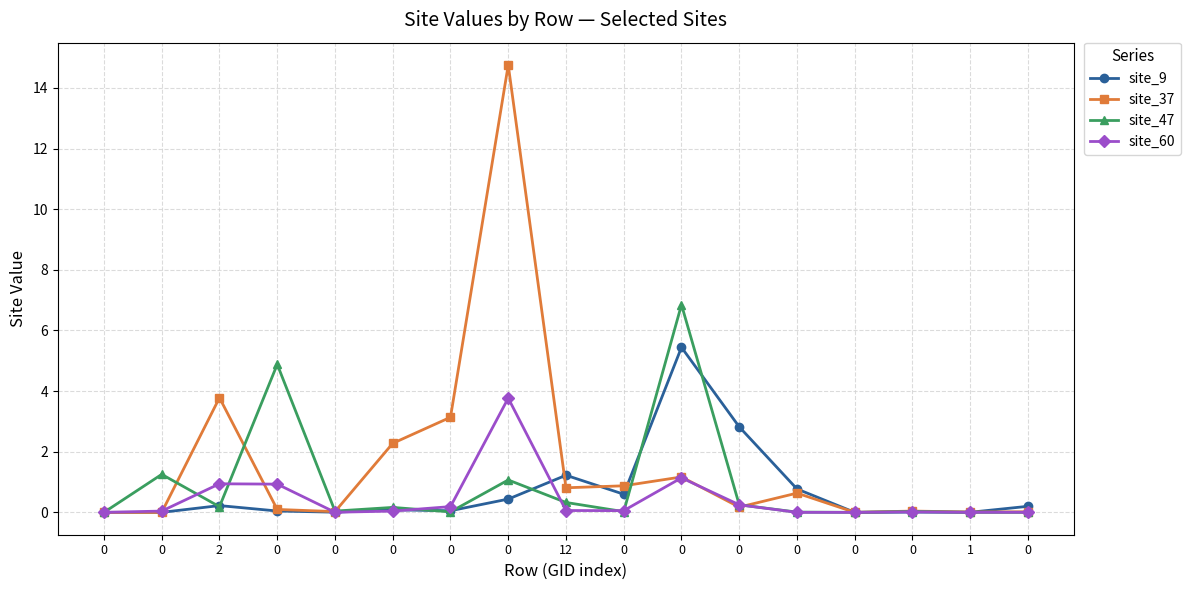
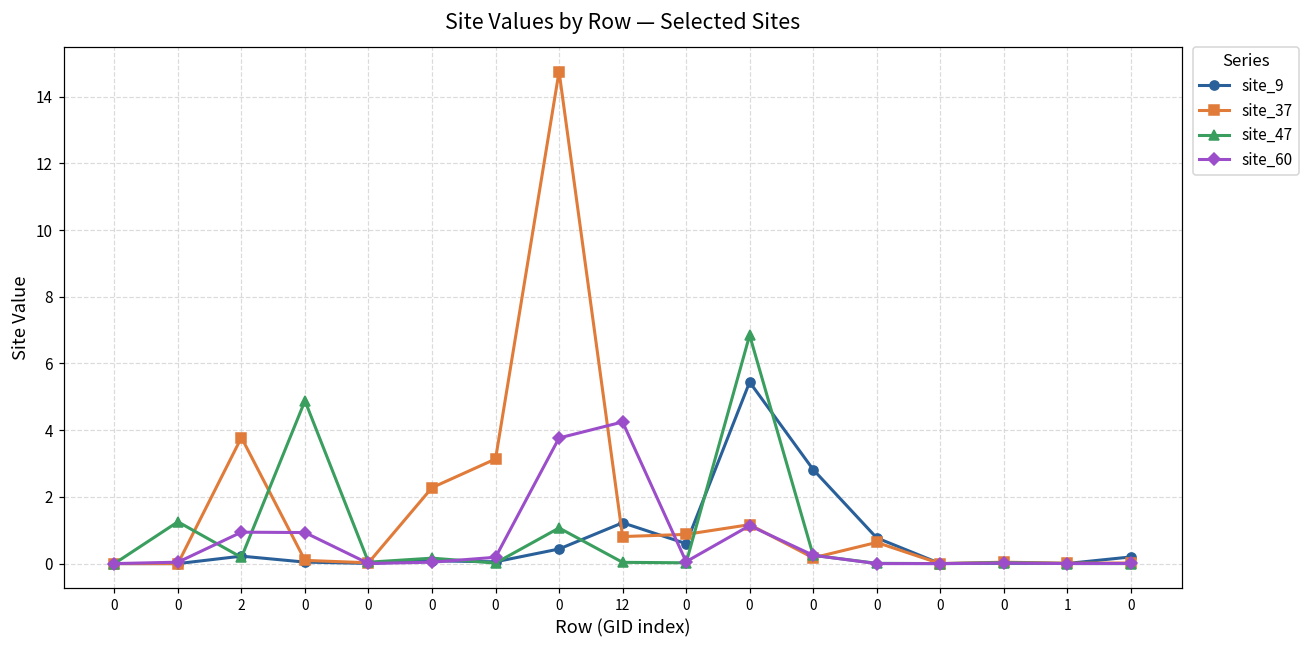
  {
    "site_9": {
      "12": 1.2
    },
    "site_37": {
      "2": 3.8,
      "12": 0.8
    },
    "site_47": {
-     "12": 0.3
+     "12": 0.0
    },
    "site_60": {
      "2": 0.9,
-     "12": 0.1
+     "12": 4.2
    }
  }
